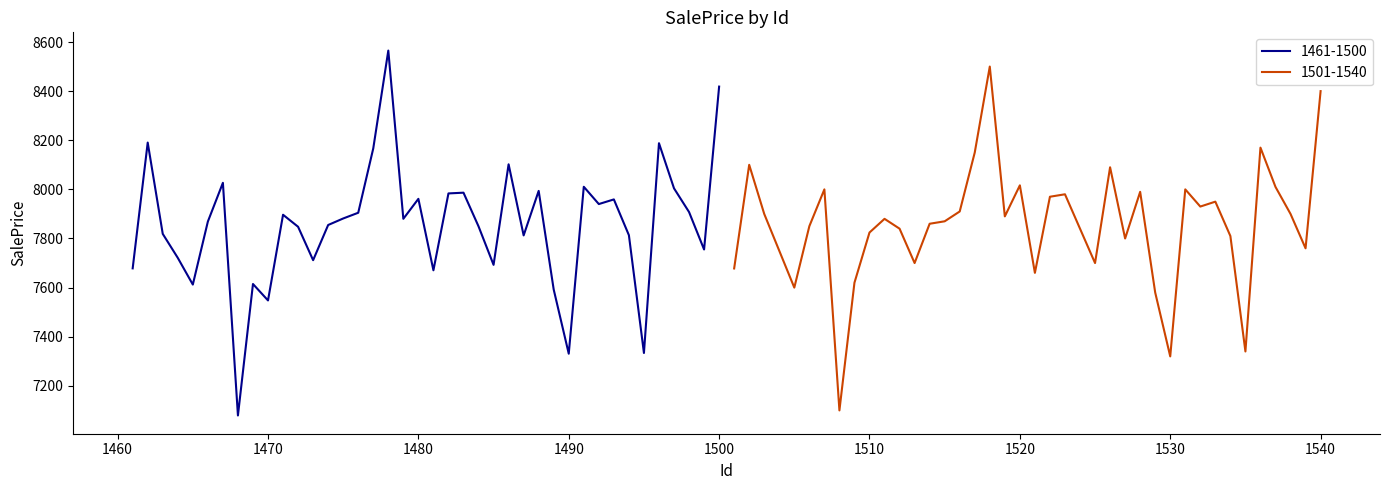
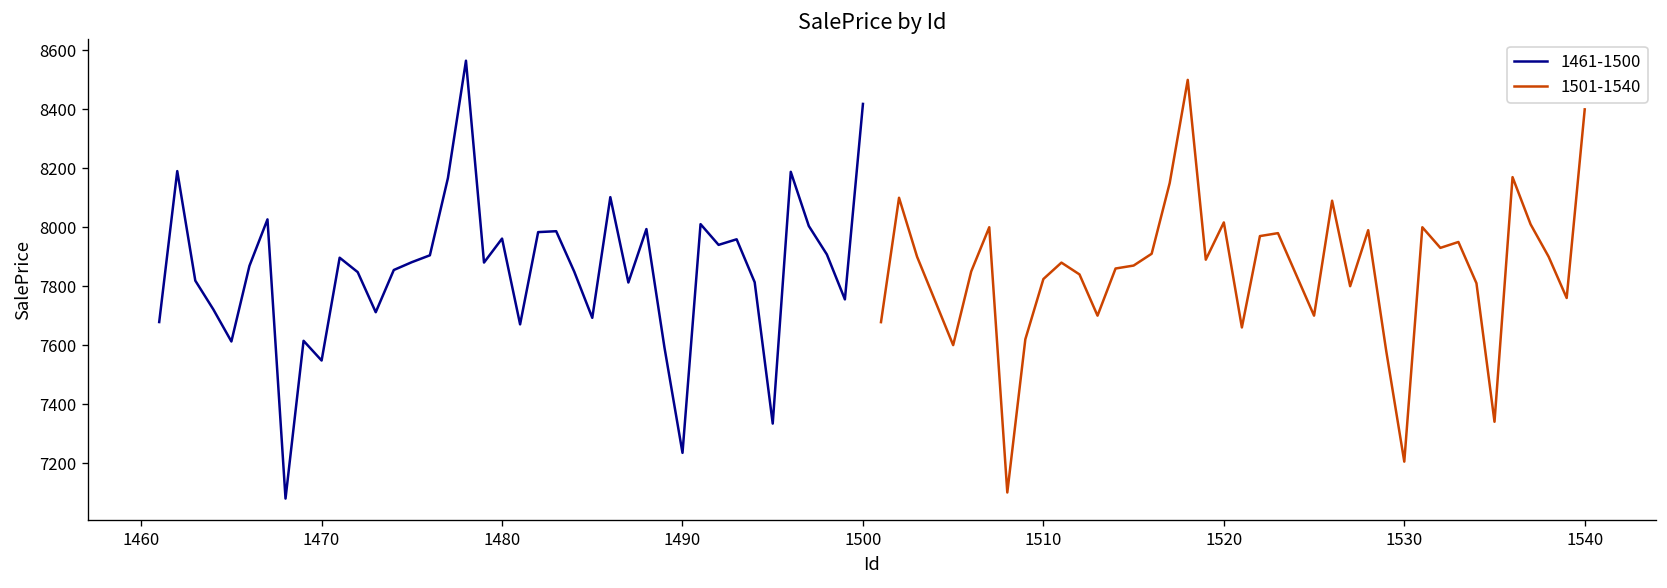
  {
    "1461-1500": {
      "1470": 7550,
      "1480": 7960,
-     "1490": 7330,
+     "1490": 7230,
      "1500": 8420
    },
    "1501-1540": {
      "1510": 7820,
      "1520": 8020,
-     "1530": 7320,
+     "1530": 7200,
      "1540": 8400
    }
  }
